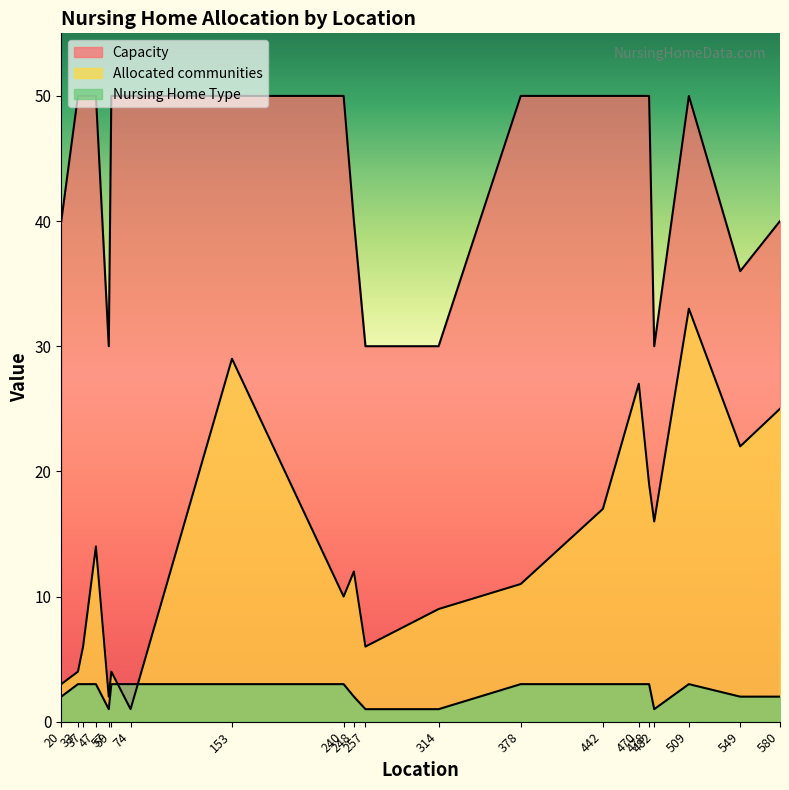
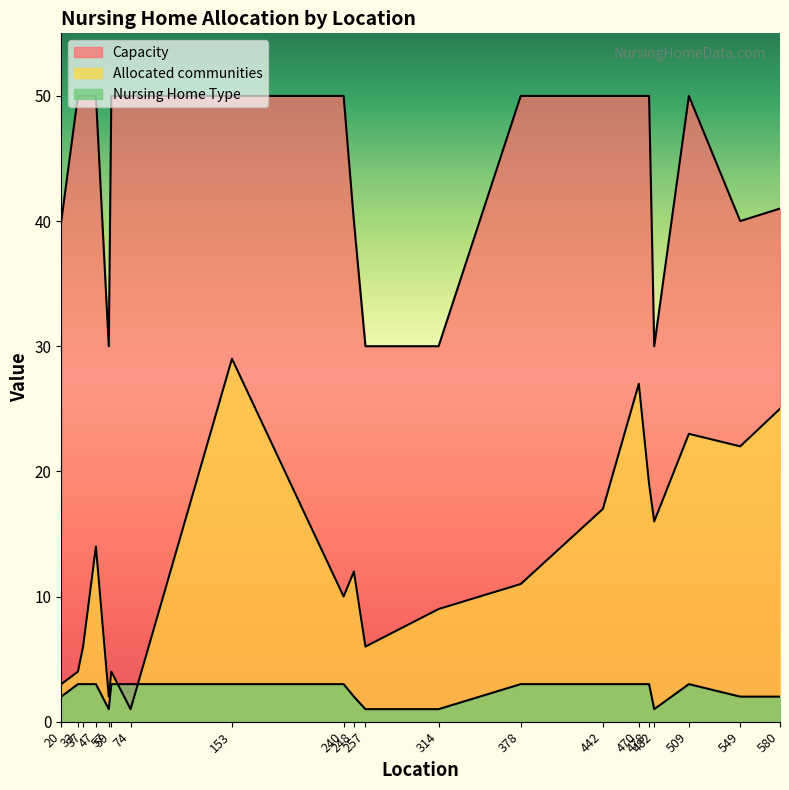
  {
    "Capacity": {
      "20": 40,
      "57": 30,
      "240": 50,
      "248": 40,
      "257": 30,
      "314": 30,
      "378": 50,
      "442": 50,
      "470": 50,
      "478": 50,
      "482": 30,
      "509": 50,
-     "549": 36,
-     "580": 40
+     "549": 40,
+     "580": 41
    },
    "Allocated communities": {
      "20": 3,
      "33": 4,
      "37": 6,
      "47": 14,
      "57": 2,
      "59": 4,
      "74": 1,
      "153": 29,
      "240": 10,
      "248": 12,
      "257": 6,
      "314": 9,
      "378": 11,
      "442": 17,
      "470": 27,
      "478": 19,
      "482": 16,
-     "509": 33,
+     "509": 23,
      "549": 22,
      "580": 25
    },
    "Nursing Home Type": {
      "20": 2,
      "33": 3,
      "37": 3,
      "47": 3,
      "57": 1,
      "59": 3,
      "74": 3,
      "153": 3,
      "240": 3,
      "248": 2,
      "257": 1,
      "314": 1,
      "378": 3,
      "442": 3,
      "470": 3,
      "478": 3,
      "482": 1,
      "509": 3,
      "549": 2,
      "580": 2
    }
  }
